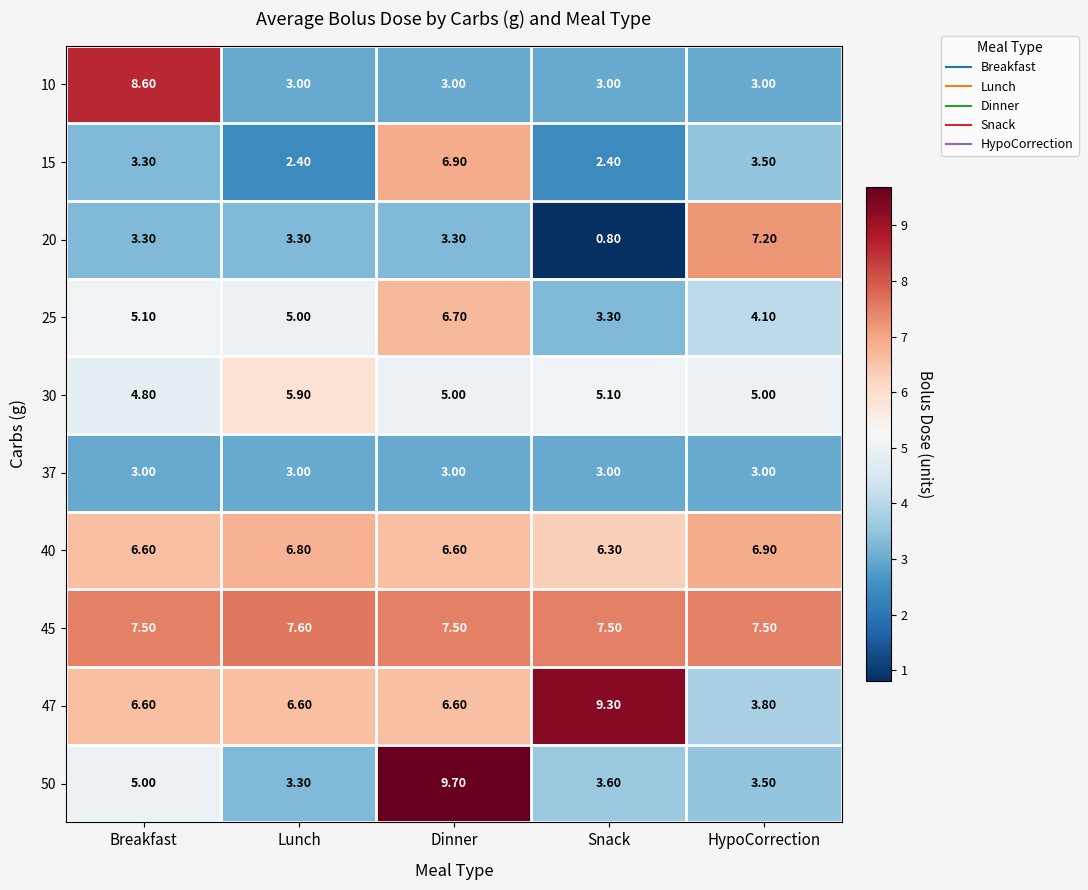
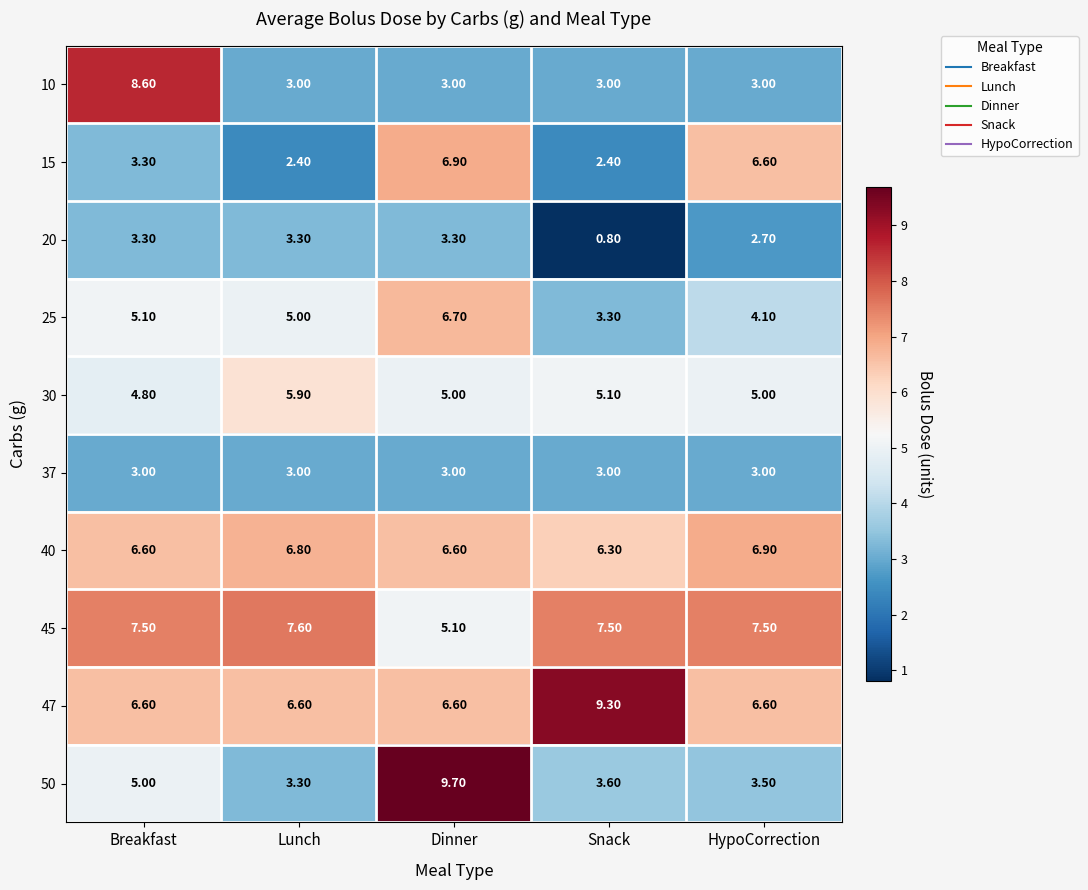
  {
    "10": {
      "Breakfast": 8.60,
      "Lunch": 3.00,
      "Dinner": 3.00,
      "Snack": 3.00,
      "HypoCorrection": 3.00
    },
    "15": {
      "Breakfast": 3.30,
      "Lunch": 2.40,
      "Dinner": 6.90,
      "Snack": 2.40,
-     "HypoCorrection": 3.50
+     "HypoCorrection": 6.60
    },
    "20": {
      "Breakfast": 3.30,
      "Lunch": 3.30,
      "Dinner": 3.30,
      "Snack": 0.80,
-     "HypoCorrection": 7.20
+     "HypoCorrection": 2.70
    },
    "25": {
      "Breakfast": 5.10,
      "Lunch": 5.00,
      "Dinner": 6.70,
      "Snack": 3.30,
      "HypoCorrection": 4.10
    },
    "30": {
      "Breakfast": 4.80,
      "Lunch": 5.90,
      "Dinner": 5.00,
      "Snack": 5.10,
      "HypoCorrection": 5.00
    },
    "37": {
      "Breakfast": 3.00,
      "Lunch": 3.00,
      "Dinner": 3.00,
      "Snack": 3.00,
      "HypoCorrection": 3.00
    },
    "40": {
      "Breakfast": 6.60,
      "Lunch": 6.80,
      "Dinner": 6.60,
      "Snack": 6.30,
      "HypoCorrection": 6.90
    },
    "45": {
      "Breakfast": 7.50,
      "Lunch": 7.60,
-     "Dinner": 7.50,
+     "Dinner": 5.10,
      "Snack": 7.50,
      "HypoCorrection": 7.50
    },
    "47": {
      "Breakfast": 6.60,
      "Lunch": 6.60,
      "Dinner": 6.60,
      "Snack": 9.30,
-     "HypoCorrection": 3.80
+     "HypoCorrection": 6.60
    },
    "50": {
      "Breakfast": 5.00,
      "Lunch": 3.30,
      "Dinner": 9.70,
      "Snack": 3.60,
      "HypoCorrection": 3.50
    }
  }
